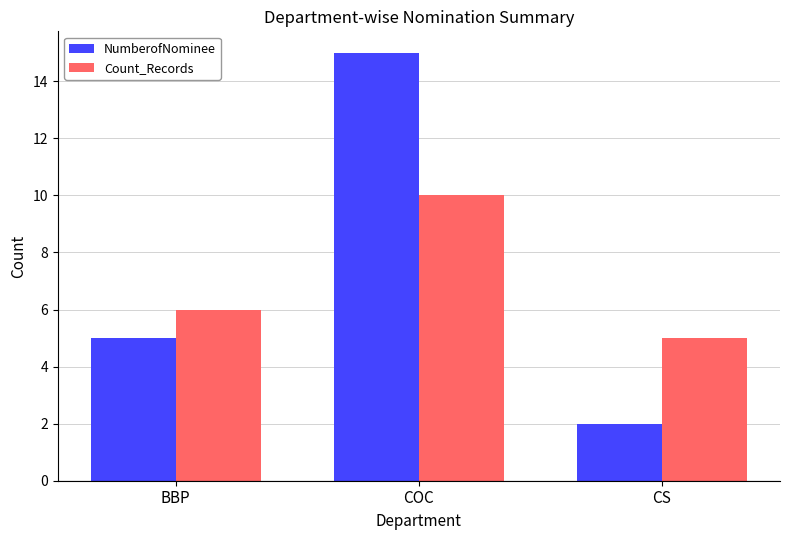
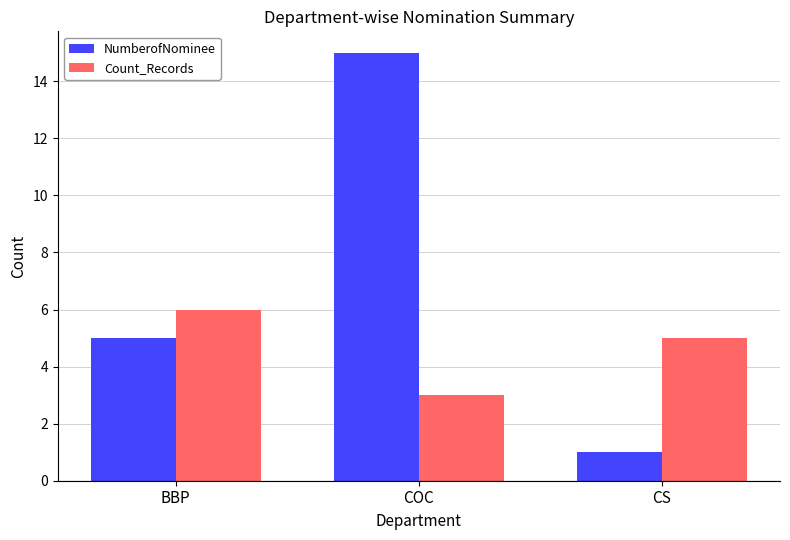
  {
    "NumberofNominee": {
      "BBP": 5,
      "COC": 15,
-     "CS": 2
+     "CS": 1
    },
    "Count_Records": {
      "BBP": 6,
-     "COC": 10,
+     "COC": 3,
      "CS": 5
    }
  }
